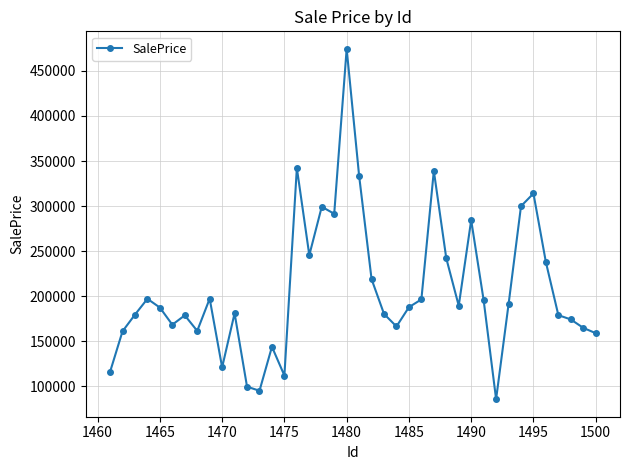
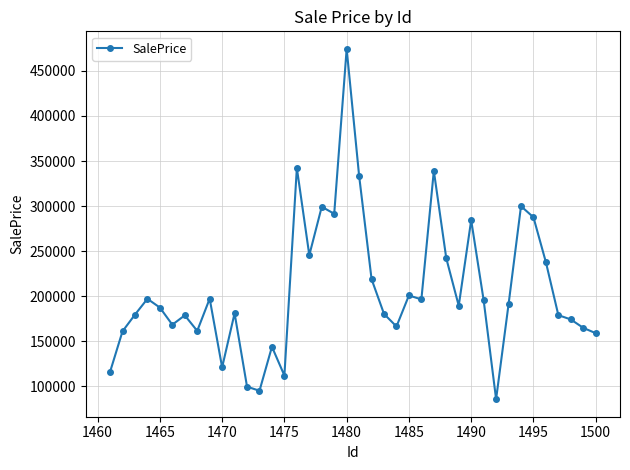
  {
    "1465": 190000,
    "1470": 120000,
    "1475": 110000,
    "1480": 470000,
-   "1485": 190000,
+   "1485": 200000,
    "1490": 280000,
-   "1495": 310000,
+   "1495": 290000,
    "1500": 160000
  }
